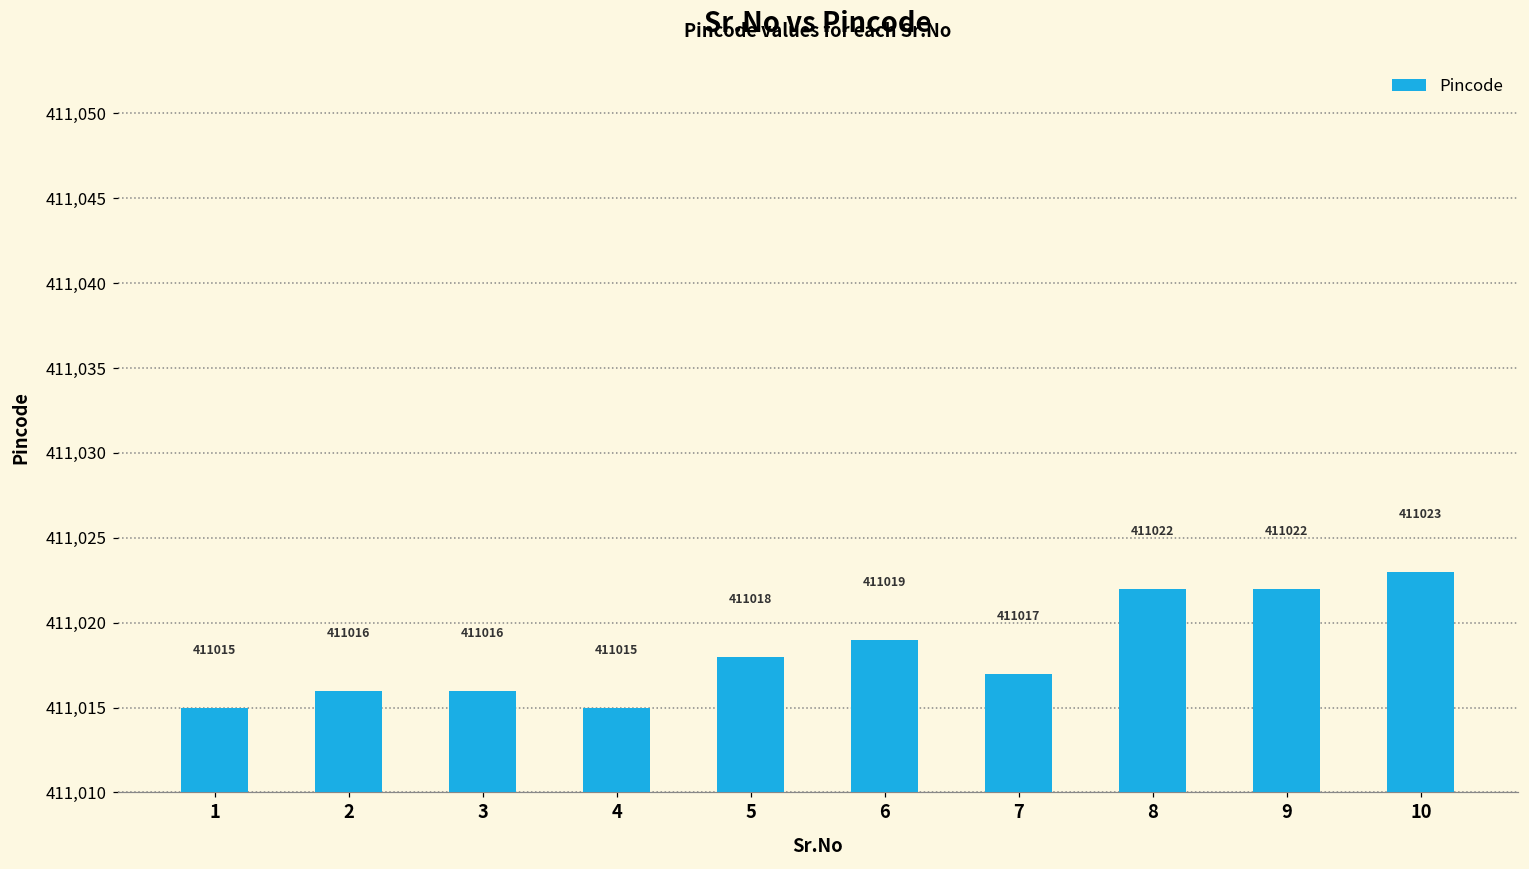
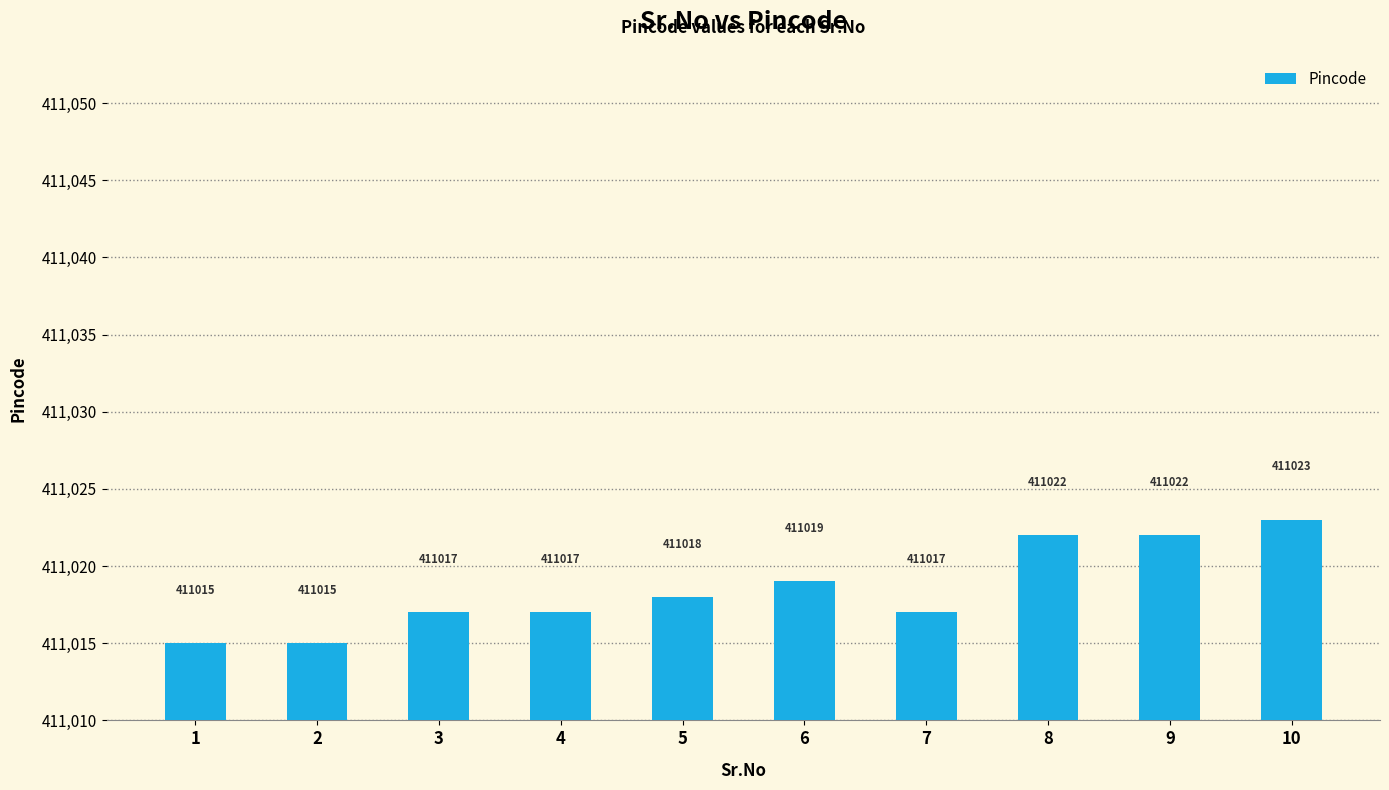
  {
-   "2": 411016,
-   "3": 411016,
-   "4": 411015
+   "2": 411015,
+   "3": 411017,
+   "4": 411017
  }
